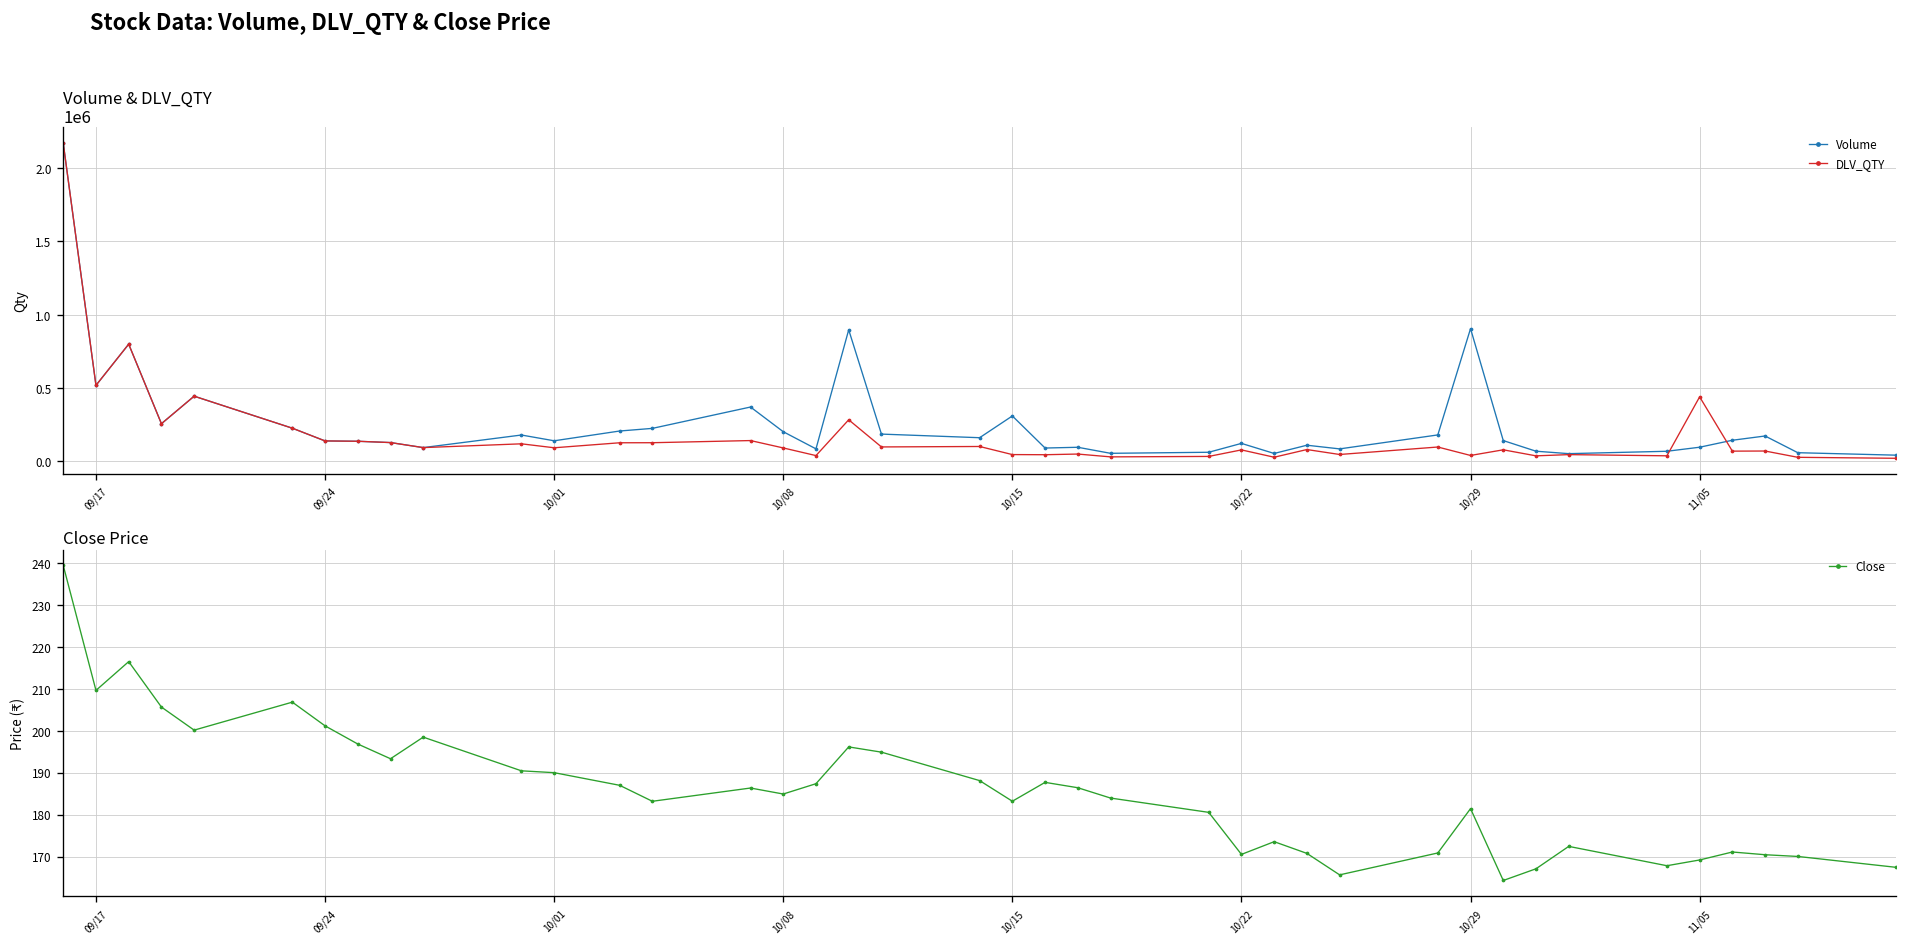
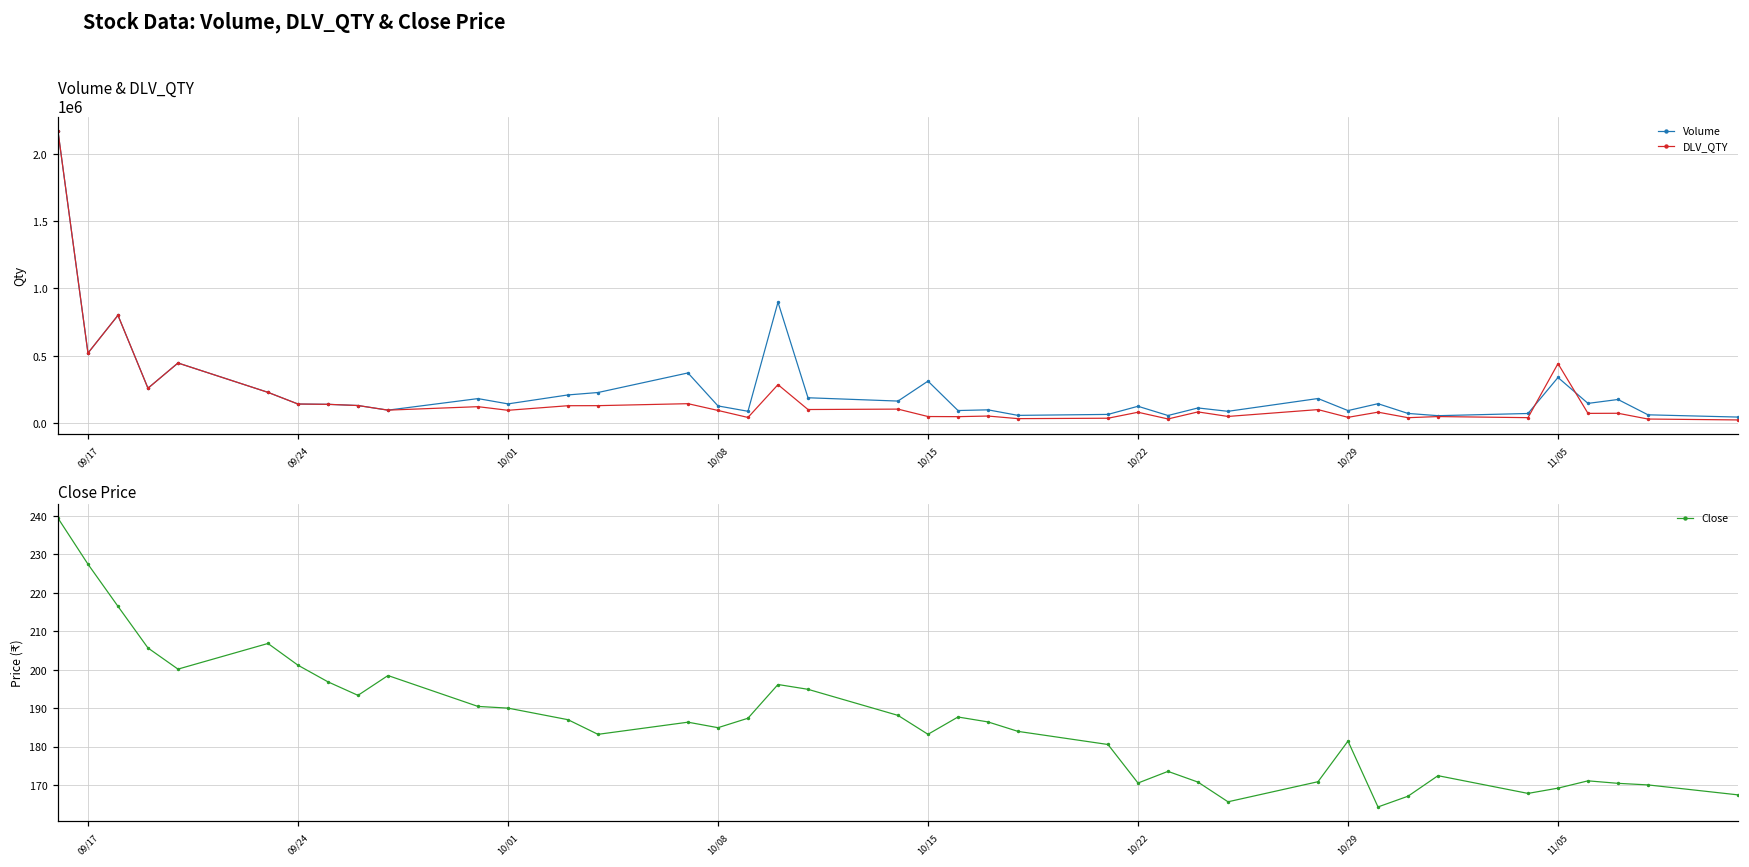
  {
    "Volume & DLV_QTY": {
      "Volume": {
        "10/01": 140000,
-       "10/08": 200000,
+       "10/08": 130000,
        "10/15": 310000,
        "10/22": 120000,
-       "10/29": 910000,
-       "11/05": 100000
+       "10/29": 90000,
+       "11/05": 340000
      },
      "DLV_QTY": {
        "10/01": 90000,
        "10/08": 90000,
        "10/15": 50000,
        "10/22": 80000,
        "10/29": 40000,
        "11/05": 440000
      }
    },
    "Close Price": {
-     "09/17": 210,
+     "09/17": 227,
      "09/24": 201,
      "10/01": 190,
      "10/08": 185,
      "10/15": 183,
      "10/22": 171,
      "10/29": 181,
      "11/05": 169
    }
  }
